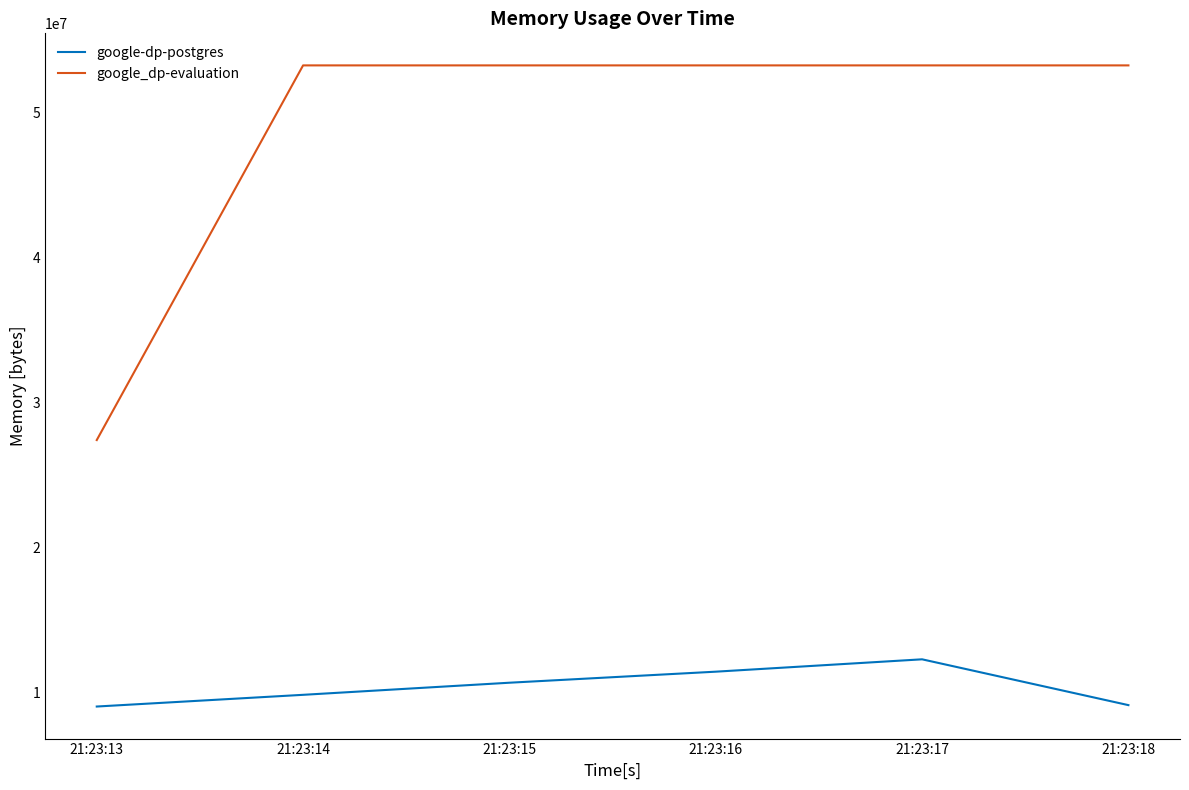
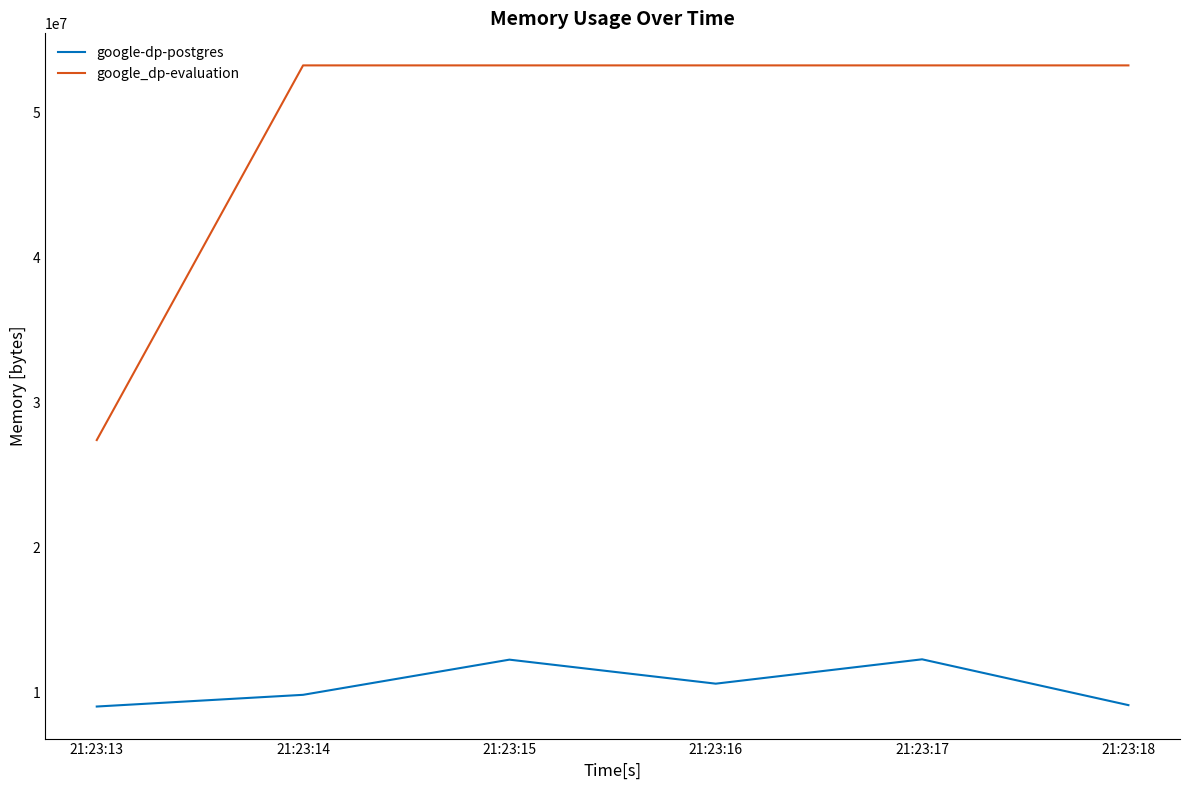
  {
    "google-dp-postgres": {
      "21:23:13": 9000000,
      "21:23:14": 9900000,
-     "21:23:15": 10700000,
-     "21:23:16": 11500000,
+     "21:23:15": 12300000,
+     "21:23:16": 10600000,
      "21:23:17": 12300000,
      "21:23:18": 9100000
    },
    "google_dp-evaluation": {
      "21:23:13": 27400000,
      "21:23:14": 53300000,
      "21:23:15": 53300000,
      "21:23:16": 53300000,
      "21:23:17": 53300000,
      "21:23:18": 53300000
    }
  }
